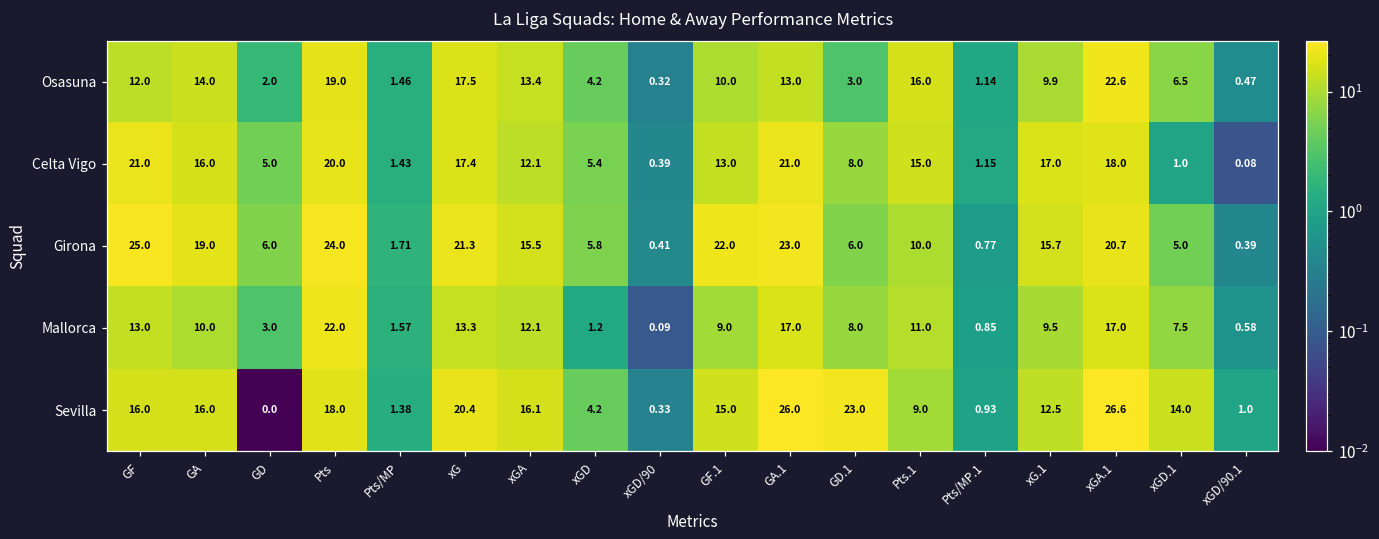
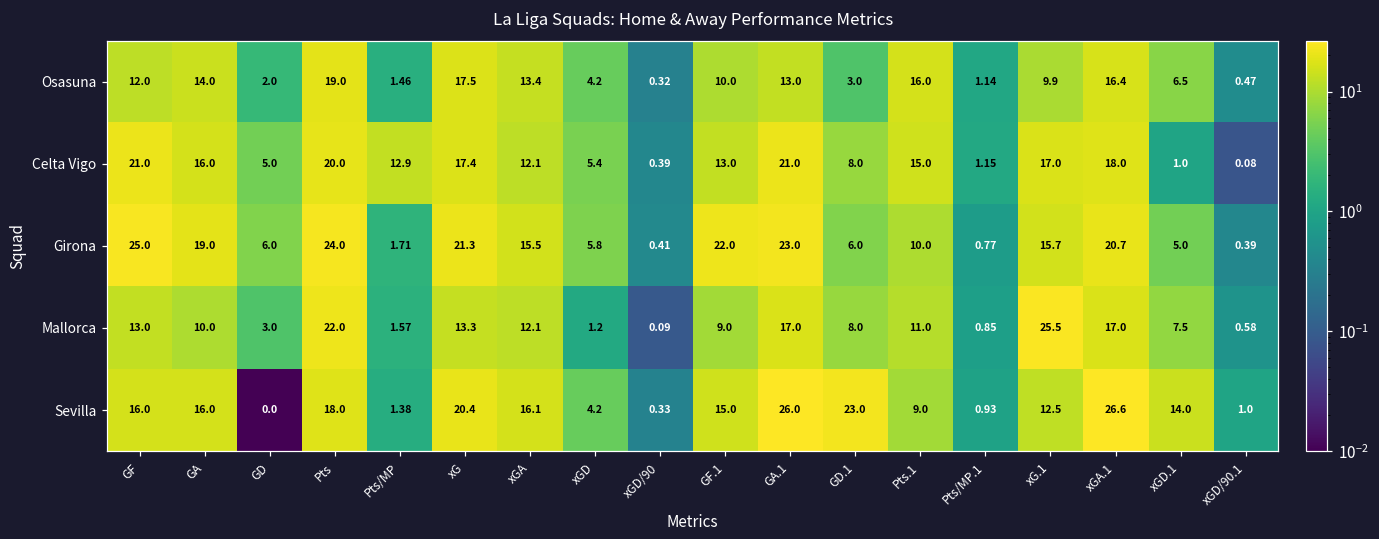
  {
    "Osasuna": {
      "GF": 12.0,
      "GA": 14.0,
      "GD": 2.0,
      "Pts": 19.0,
      "Pts/MP": 1.46,
      "xG": 17.5,
      "xGA": 13.4,
      "xGD": 4.2,
      "xGD/90": 0.32,
      "GF.1": 10.0,
      "GA.1": 13.0,
      "GD.1": 3.0,
      "Pts.1": 16.0,
      "Pts/MP.1": 1.14,
      "xG.1": 9.9,
-     "xGA.1": 22.6,
+     "xGA.1": 16.4,
      "xGD.1": 6.5,
      "xGD/90.1": 0.47
    },
    "Celta Vigo": {
      "GF": 21.0,
      "GA": 16.0,
      "GD": 5.0,
      "Pts": 20.0,
-     "Pts/MP": 1.43,
+     "Pts/MP": 12.9,
      "xG": 17.4,
      "xGA": 12.1,
      "xGD": 5.4,
      "xGD/90": 0.39,
      "GF.1": 13.0,
      "GA.1": 21.0,
      "GD.1": 8.0,
      "Pts.1": 15.0,
      "Pts/MP.1": 1.15,
      "xG.1": 17.0,
      "xGA.1": 18.0,
      "xGD.1": 1.0,
      "xGD/90.1": 0.08
    },
    "Girona": {
      "GF": 25.0,
      "GA": 19.0,
      "GD": 6.0,
      "Pts": 24.0,
      "Pts/MP": 1.71,
      "xG": 21.3,
      "xGA": 15.5,
      "xGD": 5.8,
      "xGD/90": 0.41,
      "GF.1": 22.0,
      "GA.1": 23.0,
      "GD.1": 6.0,
      "Pts.1": 10.0,
      "Pts/MP.1": 0.77,
      "xG.1": 15.7,
      "xGA.1": 20.7,
      "xGD.1": 5.0,
      "xGD/90.1": 0.39
    },
    "Mallorca": {
      "GF": 13.0,
      "GA": 10.0,
      "GD": 3.0,
      "Pts": 22.0,
      "Pts/MP": 1.57,
      "xG": 13.3,
      "xGA": 12.1,
      "xGD": 1.2,
      "xGD/90": 0.09,
      "GF.1": 9.0,
      "GA.1": 17.0,
      "GD.1": 8.0,
      "Pts.1": 11.0,
      "Pts/MP.1": 0.85,
-     "xG.1": 9.5,
+     "xG.1": 25.5,
      "xGA.1": 17.0,
      "xGD.1": 7.5,
      "xGD/90.1": 0.58
    },
    "Sevilla": {
      "GF": 16.0,
      "GA": 16.0,
      "GD": 0.0,
      "Pts": 18.0,
      "Pts/MP": 1.38,
      "xG": 20.4,
      "xGA": 16.1,
      "xGD": 4.2,
      "xGD/90": 0.33,
      "GF.1": 15.0,
      "GA.1": 26.0,
      "GD.1": 23.0,
      "Pts.1": 9.0,
      "Pts/MP.1": 0.93,
      "xG.1": 12.5,
      "xGA.1": 26.6,
      "xGD.1": 14.0,
      "xGD/90.1": 1.0
    }
  }
